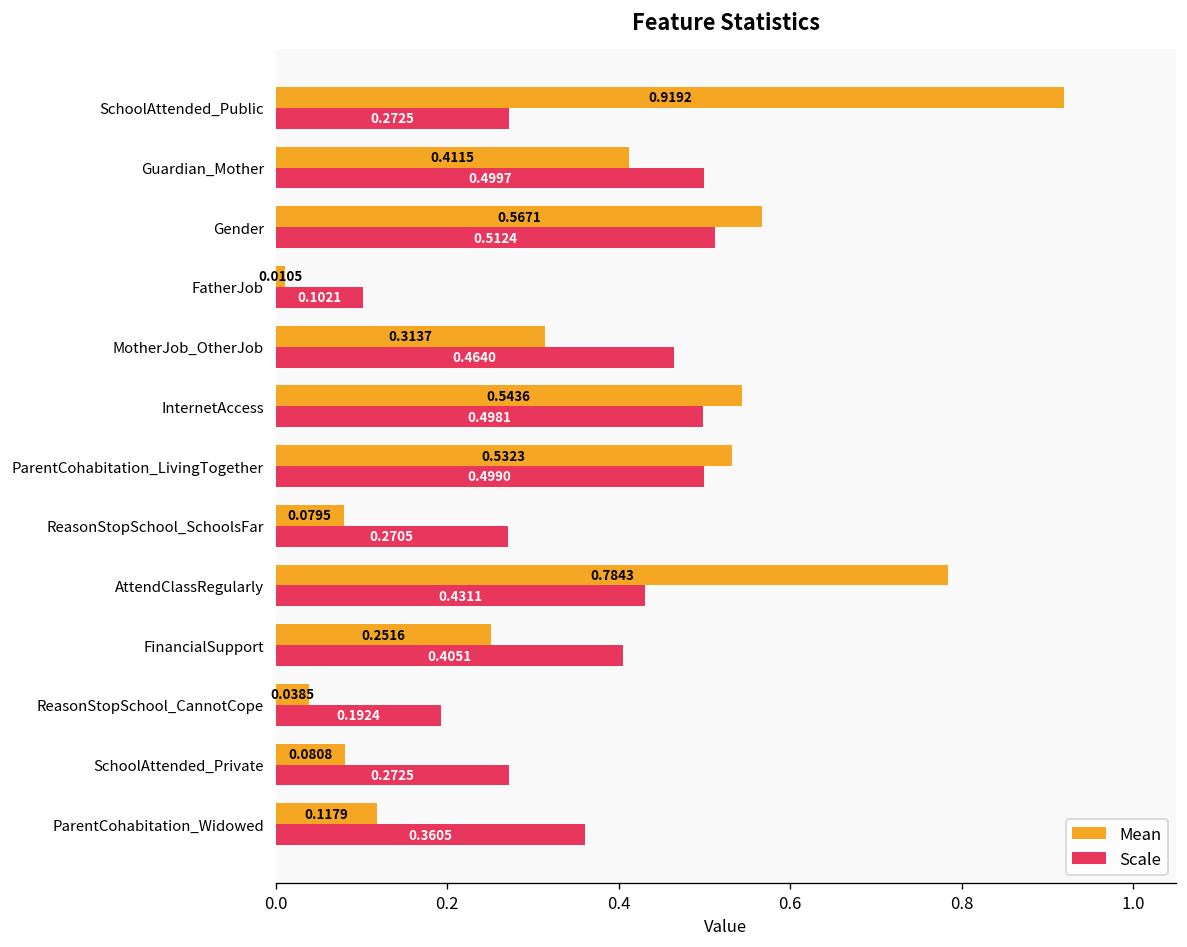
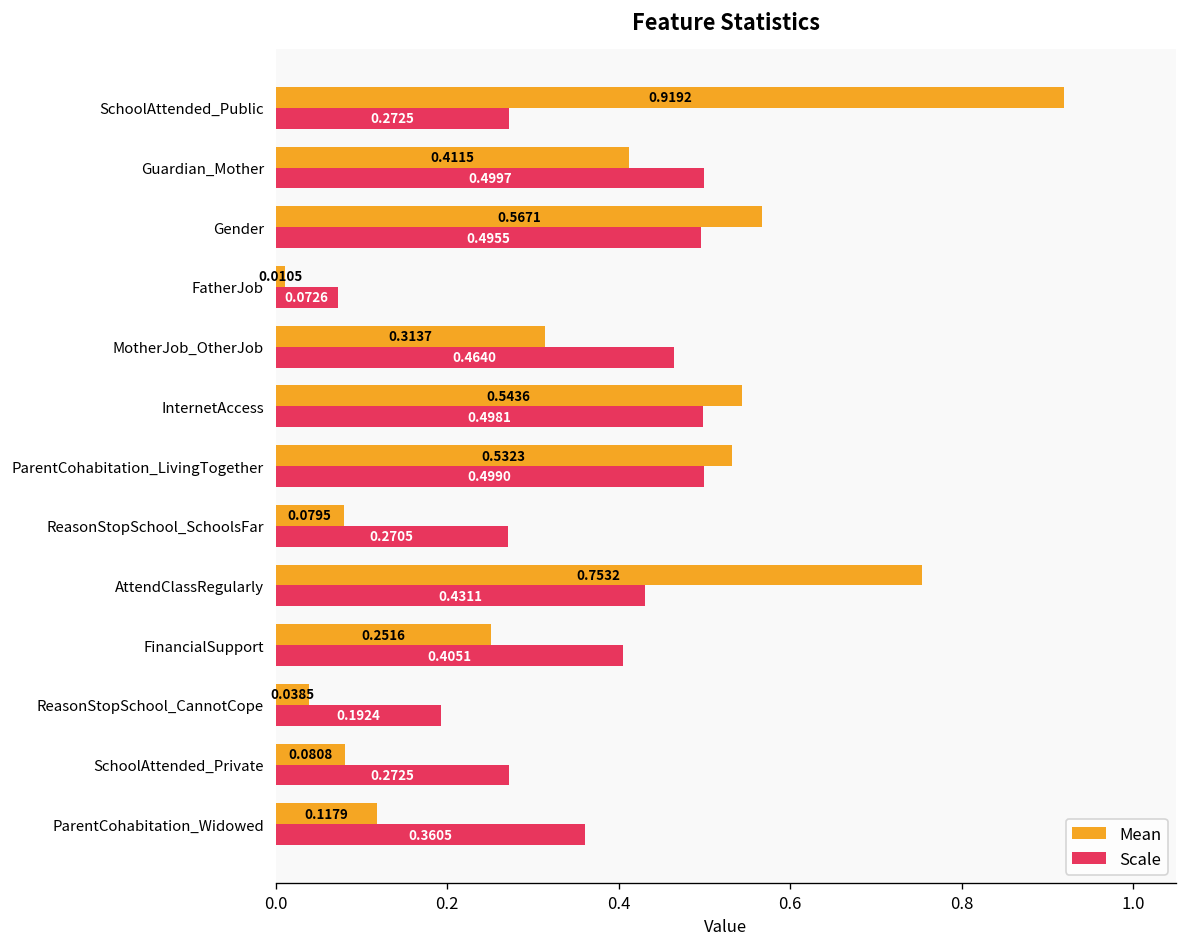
  {
    "Mean": {
      "SchoolAttended_Public": 0.9192,
      "Guardian_Mother": 0.4115,
      "Gender": 0.5671,
      "FatherJob": 0.0105,
      "MotherJob_OtherJob": 0.3137,
      "InternetAccess": 0.5436,
      "ParentCohabitation_LivingTogether": 0.5323,
      "ReasonStopSchool_SchoolsFar": 0.0795,
-     "AttendClassRegularly": 0.7843,
+     "AttendClassRegularly": 0.7532,
      "FinancialSupport": 0.2516,
      "ReasonStopSchool_CannotCope": 0.0385,
      "SchoolAttended_Private": 0.0808,
      "ParentCohabitation_Widowed": 0.1179
    },
    "Scale": {
      "SchoolAttended_Public": 0.2725,
      "Guardian_Mother": 0.4997,
-     "Gender": 0.5124,
-     "FatherJob": 0.1021,
+     "Gender": 0.4955,
+     "FatherJob": 0.0726,
      "MotherJob_OtherJob": 0.4640,
      "InternetAccess": 0.4981,
      "ParentCohabitation_LivingTogether": 0.4990,
      "ReasonStopSchool_SchoolsFar": 0.2705,
      "AttendClassRegularly": 0.4311,
      "FinancialSupport": 0.4051,
      "ReasonStopSchool_CannotCope": 0.1924,
      "SchoolAttended_Private": 0.2725,
      "ParentCohabitation_Widowed": 0.3605
    }
  }
